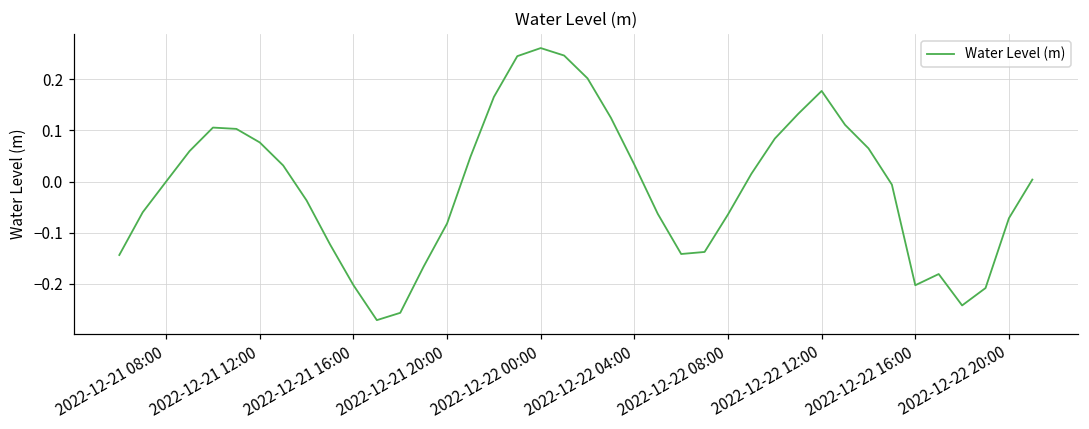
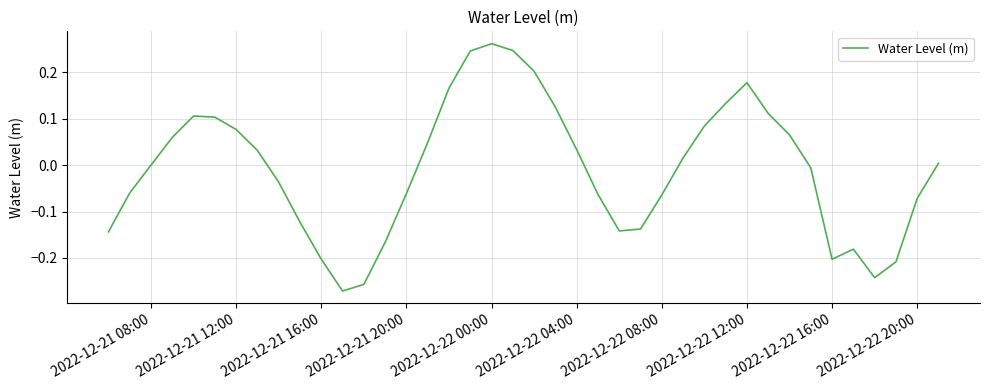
  {
    "2022-12-21 08:00": 0.00,
    "2022-12-21 12:00": 0.08,
    "2022-12-21 16:00": -0.20,
-   "2022-12-21 20:00": -0.08,
+   "2022-12-21 20:00": -0.06,
    "2022-12-22 00:00": 0.26,
    "2022-12-22 04:00": 0.03,
    "2022-12-22 08:00": -0.06,
    "2022-12-22 12:00": 0.18,
    "2022-12-22 16:00": -0.20,
    "2022-12-22 20:00": -0.07
  }
